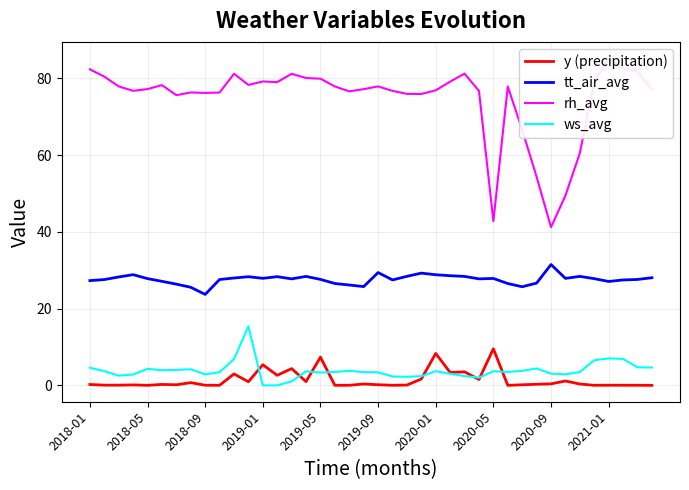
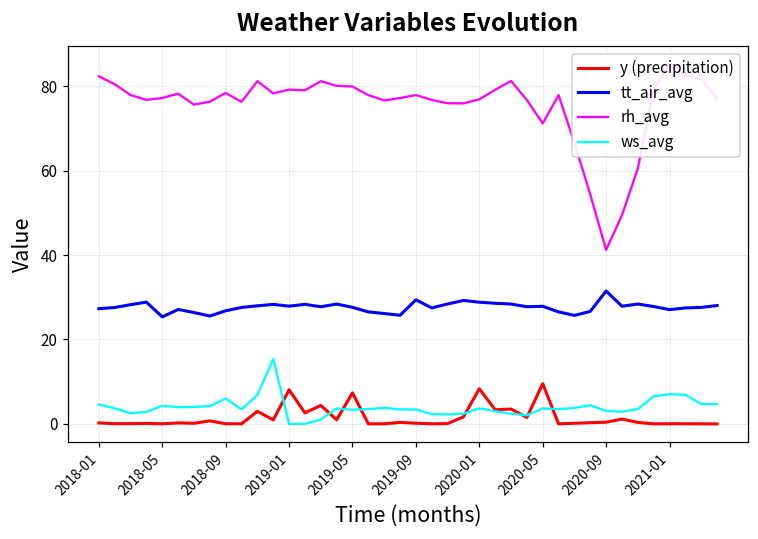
  {
    "y (precipitation)": {
      "2018-01": 0,
      "2018-05": 0,
      "2018-09": 0,
-     "2019-01": 5,
+     "2019-01": 8,
      "2019-05": 7,
      "2019-09": 0,
      "2020-01": 8,
      "2020-05": 10,
      "2020-09": 0,
      "2021-01": 0
    },
    "tt_air_avg": {
      "2018-01": 27,
-     "2018-05": 28,
-     "2018-09": 24,
+     "2018-05": 25,
+     "2018-09": 27,
      "2019-01": 28,
      "2019-05": 28,
      "2019-09": 29,
      "2020-01": 29,
      "2020-05": 28,
      "2020-09": 31,
      "2021-01": 27
    },
    "rh_avg": {
      "2018-01": 82,
      "2018-05": 77,
-     "2018-09": 76,
+     "2018-09": 78,
      "2019-01": 79,
      "2019-05": 80,
      "2019-09": 78,
      "2020-01": 77,
-     "2020-05": 43,
+     "2020-05": 71,
      "2020-09": 41
    },
    "ws_avg": {
      "2018-01": 5,
      "2018-05": 4,
-     "2018-09": 3,
+     "2018-09": 6,
      "2019-01": 0,
      "2019-05": 3,
      "2019-09": 3,
      "2020-01": 4,
      "2020-05": 4,
      "2020-09": 3,
      "2021-01": 7
    }
  }
